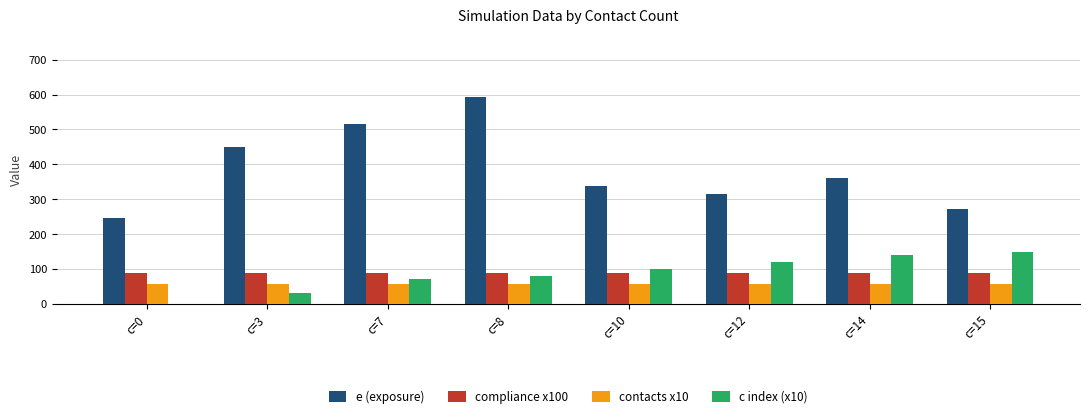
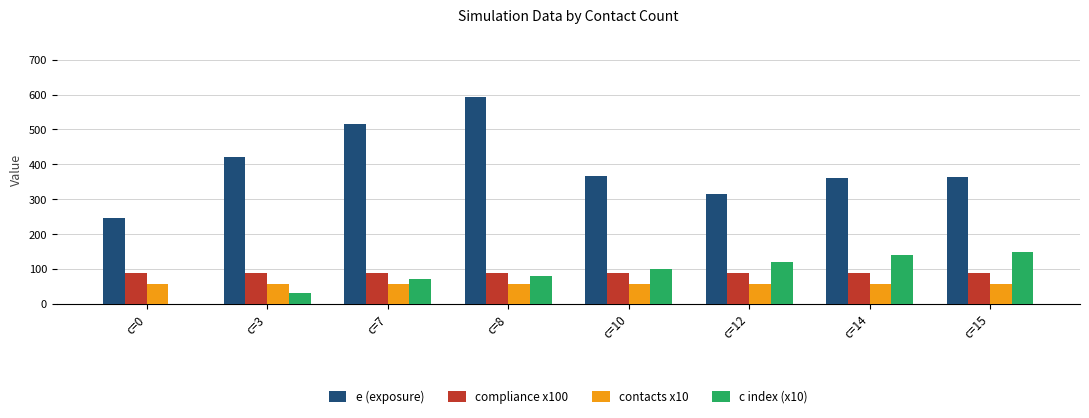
  {
    "e (exposure)": {
      "c=0": 250,
-     "c=3": 450,
+     "c=3": 420,
      "c=7": 520,
      "c=8": 590,
-     "c=10": 340,
+     "c=10": 370,
      "c=12": 310,
      "c=14": 360,
-     "c=15": 270
+     "c=15": 370
    },
    "compliance x100": {
      "c=0": 90,
      "c=3": 90,
      "c=7": 90,
      "c=8": 90,
      "c=10": 90,
      "c=12": 90,
      "c=14": 90,
      "c=15": 90
    },
    "contacts x10": {
      "c=0": 60,
      "c=3": 60,
      "c=7": 60,
      "c=8": 60,
      "c=10": 60,
      "c=12": 60,
      "c=14": 60,
      "c=15": 60
    },
    "c index (x10)": {
      "c=0": 0,
      "c=3": 30,
      "c=7": 70,
      "c=8": 80,
      "c=10": 100,
      "c=12": 120,
      "c=14": 140,
      "c=15": 150
    }
  }
